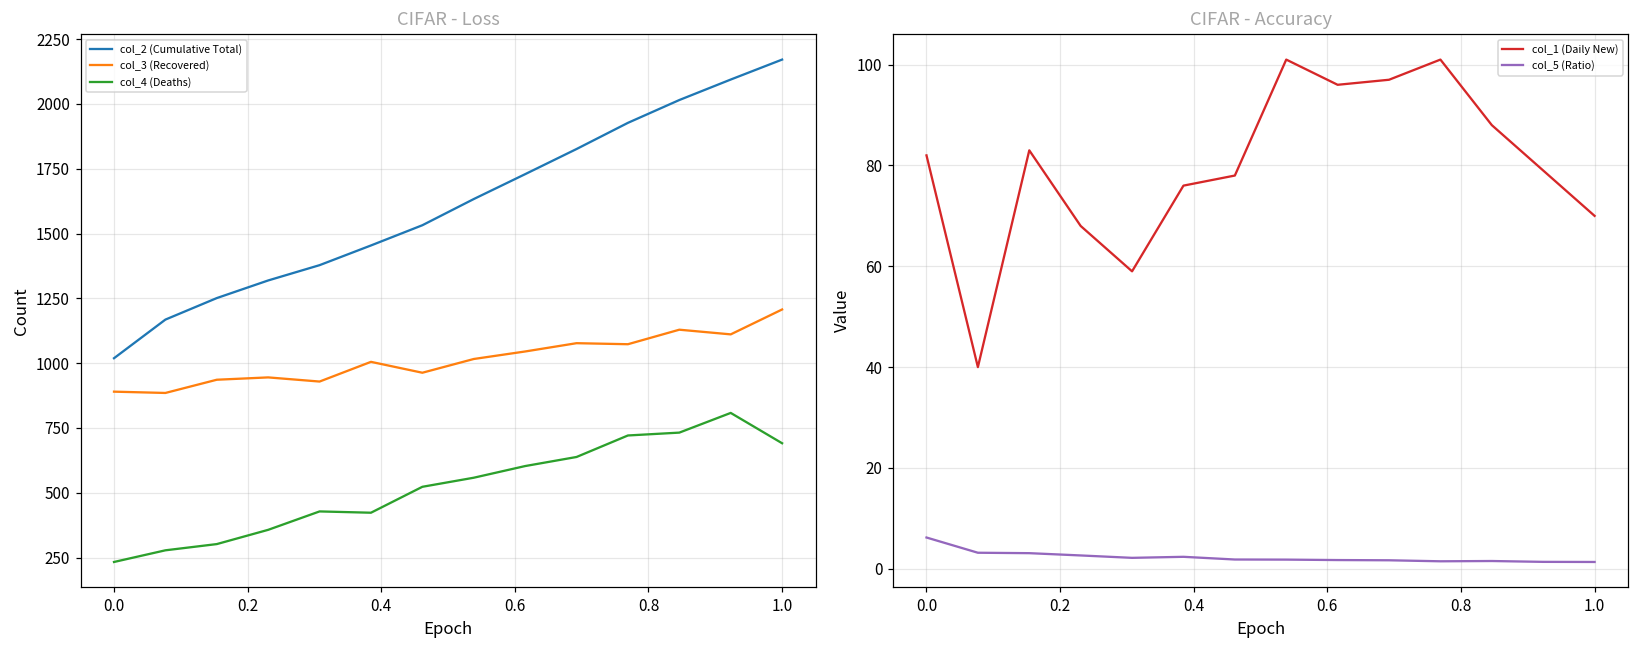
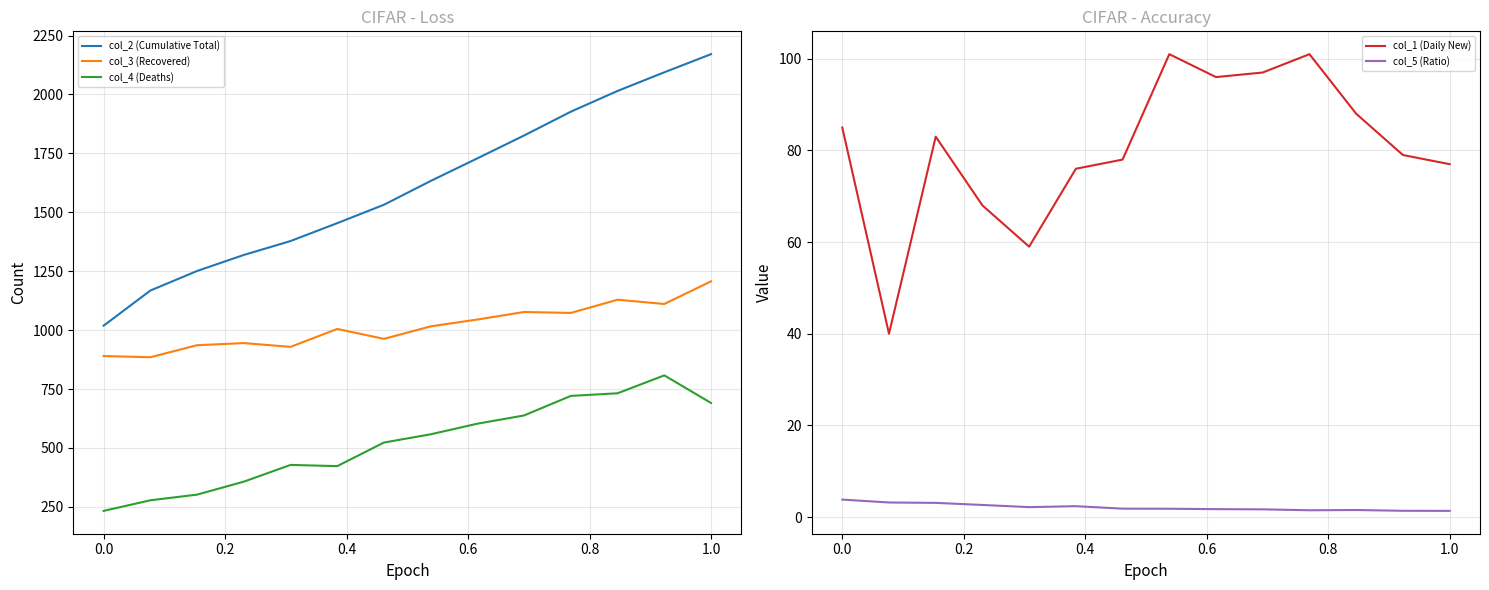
  {
    "CIFAR - Loss": {
      "col_2 (Cumulative Total)": {
        "0.0": 1020,
        "1.0": 2170
      },
      "col_3 (Recovered)": {
        "0.0": 890,
        "1.0": 1210
      },
      "col_4 (Deaths)": {
        "0.0": 230,
        "1.0": 690
      }
    },
    "CIFAR - Accuracy": {
      "col_1 (Daily New)": {
-       "0.0": 82,
-       "1.0": 70
+       "0.0": 85,
+       "1.0": 77
      },
      "col_5 (Ratio)": {
-       "0.0": 6,
+       "0.0": 4,
        "1.0": 1
      }
    }
  }
